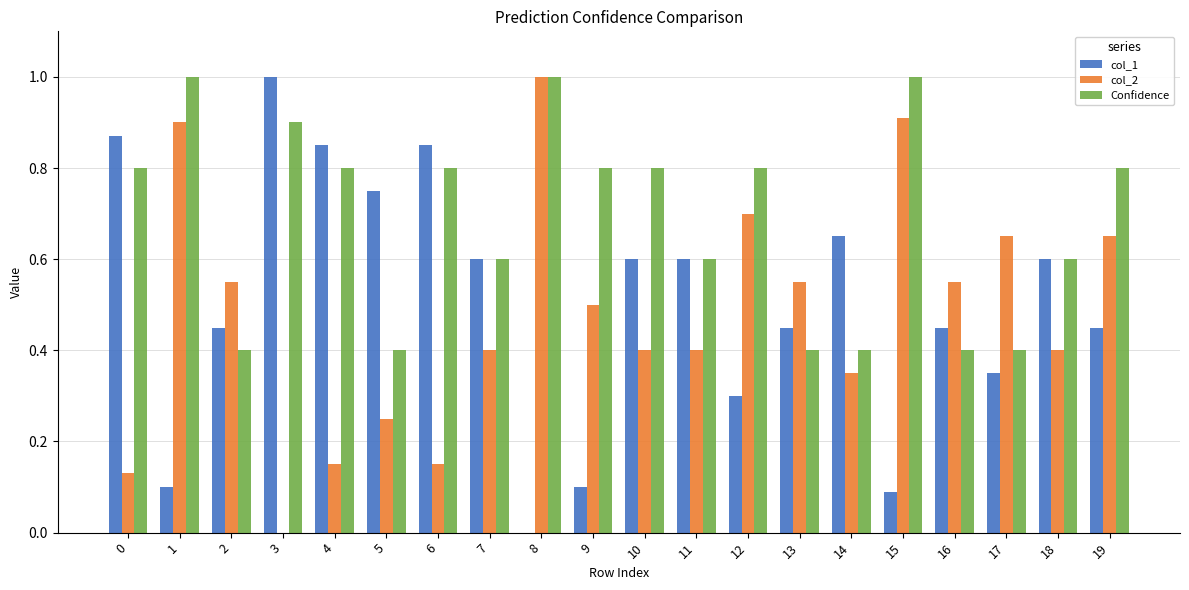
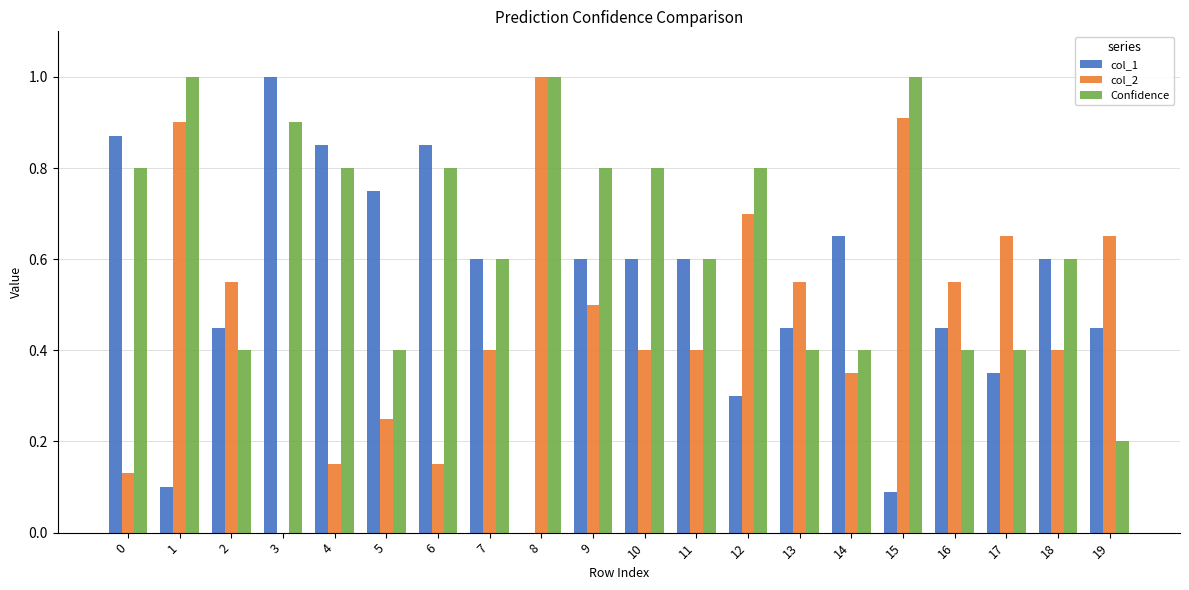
  {
    "col_1": {
      "0": 0.87,
      "1": 0.1,
      "2": 0.45,
      "3": 1.0,
      "4": 0.85,
      "5": 0.75,
      "6": 0.85,
      "7": 0.6,
      "8": 0.0,
-     "9": 0.1,
+     "9": 0.6,
      "10": 0.6,
      "11": 0.6,
      "12": 0.3,
      "13": 0.45,
      "14": 0.65,
      "15": 0.09,
      "16": 0.45,
      "17": 0.35,
      "18": 0.6,
      "19": 0.45
    },
    "col_2": {
      "0": 0.13,
      "1": 0.9,
      "2": 0.55,
      "3": 0.0,
      "4": 0.15,
      "5": 0.25,
      "6": 0.15,
      "7": 0.4,
      "8": 1.0,
      "9": 0.5,
      "10": 0.4,
      "11": 0.4,
      "12": 0.7,
      "13": 0.55,
      "14": 0.35,
      "15": 0.91,
      "16": 0.55,
      "17": 0.65,
      "18": 0.4,
      "19": 0.65
    },
    "Confidence": {
      "0": 0.8,
      "1": 1.0,
      "2": 0.4,
      "3": 0.9,
      "4": 0.8,
      "5": 0.4,
      "6": 0.8,
      "7": 0.6,
      "8": 1.0,
      "9": 0.8,
      "10": 0.8,
      "11": 0.6,
      "12": 0.8,
      "13": 0.4,
      "14": 0.4,
      "15": 1.0,
      "16": 0.4,
      "17": 0.4,
      "18": 0.6,
-     "19": 0.8
+     "19": 0.2
    }
  }
